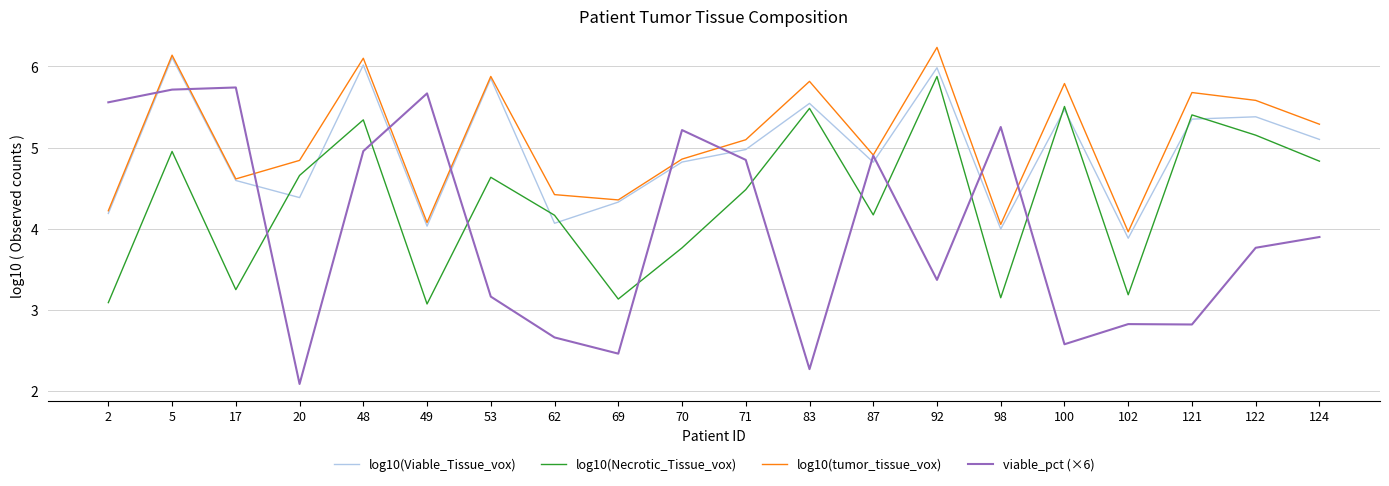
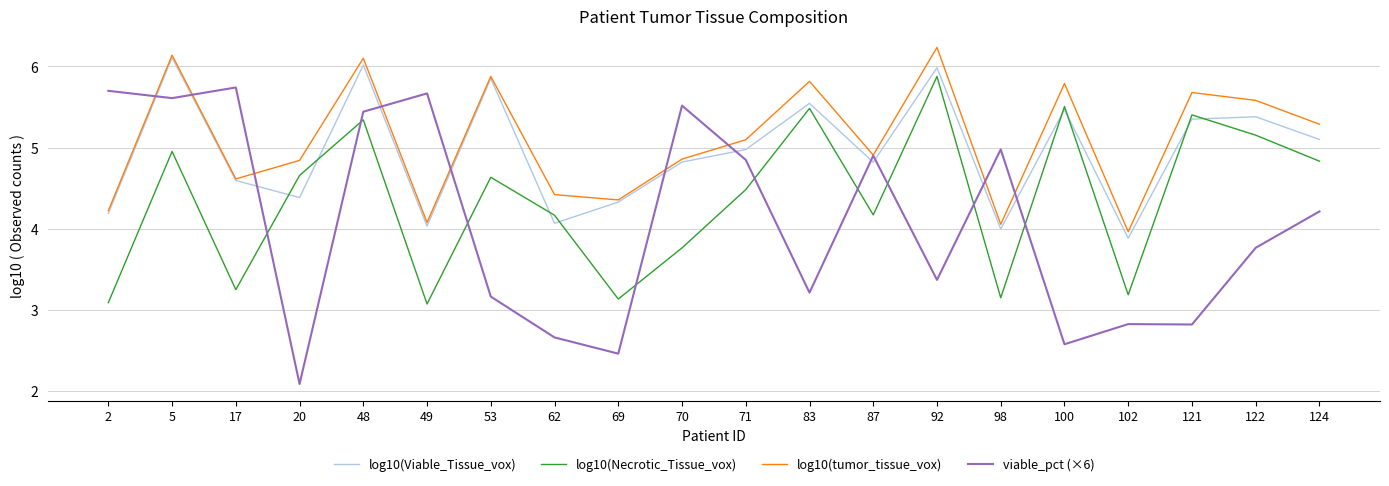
  {
    "log10(Viable_Tissue_vox)": {
      "2": 4.2,
      "20": 4.4,
      "48": 6.0,
      "49": 4.0,
      "62": 4.1,
      "70": 4.8,
      "71": 5.0,
      "83": 5.5,
      "87": 4.8,
      "92": 6.0,
      "98": 4.0,
      "100": 5.5,
      "102": 3.9,
      "121": 5.4,
      "122": 5.4,
      "124": 5.1
    },
    "log10(Necrotic_Tissue_vox)": {
      "2": 3.1,
      "5": 5.0,
      "17": 3.2,
      "20": 4.7,
      "48": 5.3,
      "49": 3.1,
      "53": 4.6,
      "62": 4.2,
      "69": 3.1,
      "70": 3.8,
      "71": 4.5,
      "83": 5.5,
      "87": 4.2,
      "92": 5.9,
      "98": 3.1,
      "100": 5.5,
      "102": 3.2,
      "121": 5.4,
      "122": 5.2,
      "124": 4.8
    },
    "log10(tumor_tissue_vox)": {
      "2": 4.2,
      "20": 4.8,
      "48": 6.1,
      "49": 4.1,
      "62": 4.4,
      "70": 4.9,
      "71": 5.1,
      "83": 5.8,
      "92": 6.2,
      "98": 4.1,
      "100": 5.8,
      "102": 4.0,
      "121": 5.7,
      "122": 5.6,
      "124": 5.3
    },
    "viable_pct (×6)": {
-     "2": 5.6,
-     "5": 5.7,
+     "2": 5.7,
+     "5": 5.6,
      "17": 5.7,
      "20": 2.1,
-     "48": 5.0,
+     "48": 5.4,
      "49": 5.7,
      "53": 3.2,
      "62": 2.7,
      "69": 2.5,
-     "70": 5.2,
+     "70": 5.5,
      "71": 4.8,
-     "83": 2.3,
+     "83": 3.2,
      "92": 3.4,
-     "98": 5.3,
+     "98": 5.0,
      "100": 2.6,
      "102": 2.8,
      "121": 2.8,
      "122": 3.8,
-     "124": 3.9
+     "124": 4.2
    }
  }
